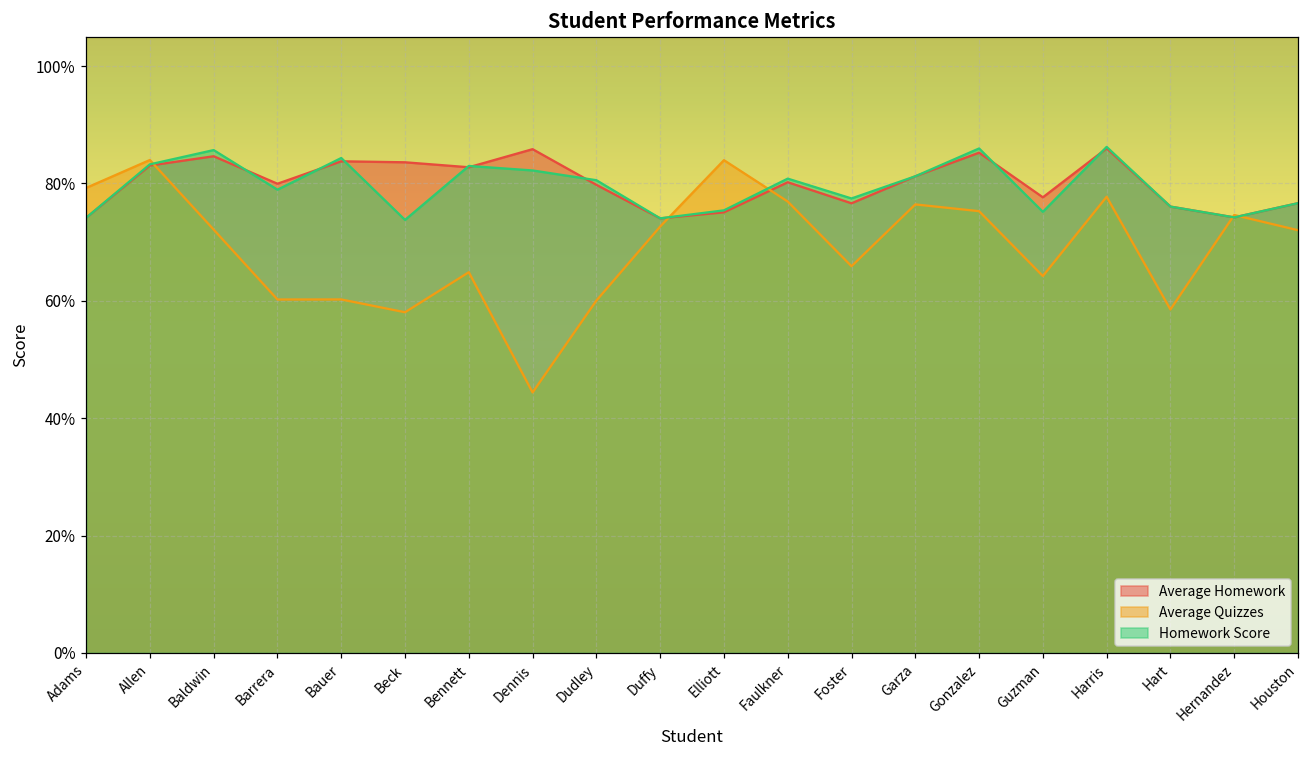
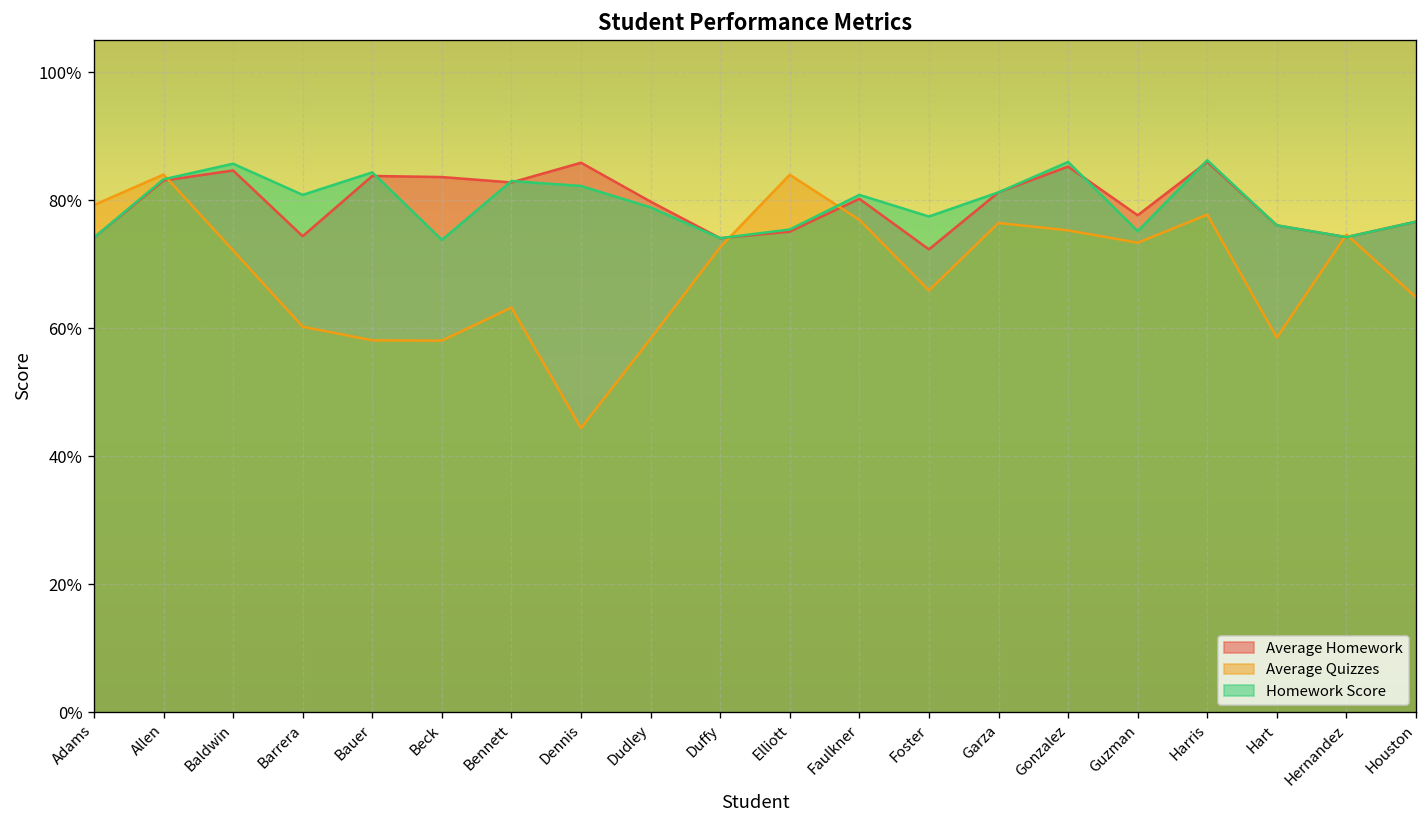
  {
    "Average Homework": {
      "Baldwin": "85%",
-     "Barrera": "80%",
+     "Barrera": "74%",
      "Bauer": "84%",
      "Beck": "84%",
      "Dennis": "86%",
      "Dudley": "80%",
      "Faulkner": "80%",
-     "Foster": "77%",
+     "Foster": "72%",
      "Gonzalez": "85%",
      "Guzman": "78%"
    },
    "Average Quizzes": {
      "Adams": "79%",
      "Allen": "84%",
      "Baldwin": "72%",
      "Barrera": "60%",
-     "Bauer": "60%",
+     "Bauer": "58%",
      "Beck": "58%",
-     "Bennett": "65%",
+     "Bennett": "63%",
      "Dennis": "44%",
-     "Dudley": "60%",
+     "Dudley": "58%",
      "Duffy": "73%",
      "Elliott": "84%",
      "Faulkner": "77%",
      "Foster": "66%",
      "Garza": "76%",
      "Gonzalez": "75%",
-     "Guzman": "64%",
+     "Guzman": "73%",
      "Harris": "78%",
      "Hart": "59%",
-     "Houston": "72%"
+     "Houston": "65%"
    },
    "Homework Score": {
      "Baldwin": "86%",
-     "Barrera": "79%",
+     "Barrera": "81%",
      "Bauer": "84%",
      "Beck": "74%",
      "Dennis": "82%",
-     "Dudley": "81%",
+     "Dudley": "79%",
      "Faulkner": "81%",
      "Foster": "77%",
      "Gonzalez": "86%",
      "Guzman": "75%"
    }
  }
